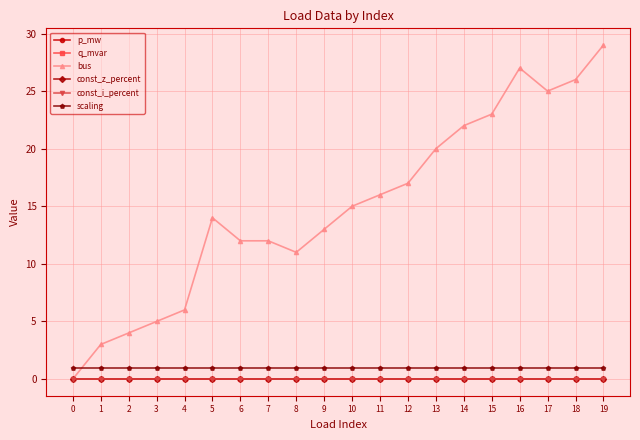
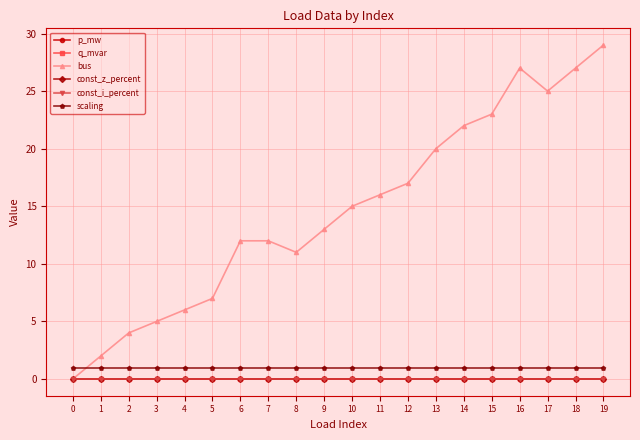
  {
    "const_i_percent": {
      "1": 0,
      "2": 0,
      "3": 0,
      "4": 0,
      "5": 0,
      "6": 0,
      "7": 0,
      "8": 0,
      "9": 0,
      "10": 0,
      "11": 0,
      "12": 0,
      "13": 0,
      "14": 0,
      "15": 0,
      "16": 0,
      "17": 0,
      "18": 0,
      "19": 0
    },
    "bus": {
-     "1": 3,
+     "1": 2,
      "2": 4,
      "3": 5,
      "4": 6,
-     "5": 14,
+     "5": 7,
      "6": 12,
      "7": 12,
      "8": 11,
      "9": 13,
      "10": 15,
      "11": 16,
      "12": 17,
      "13": 20,
      "14": 22,
      "15": 23,
      "16": 27,
      "17": 25,
-     "18": 26,
+     "18": 27,
      "19": 29
    },
    "scaling": {
      "0": 1,
      "1": 1,
      "2": 1,
      "3": 1,
      "4": 1,
      "5": 1,
      "6": 1,
      "7": 1,
      "8": 1,
      "9": 1,
      "10": 1,
      "11": 1,
      "12": 1,
      "13": 1,
      "14": 1,
      "15": 1,
      "16": 1,
      "17": 1,
      "18": 1,
      "19": 1
    }
  }
